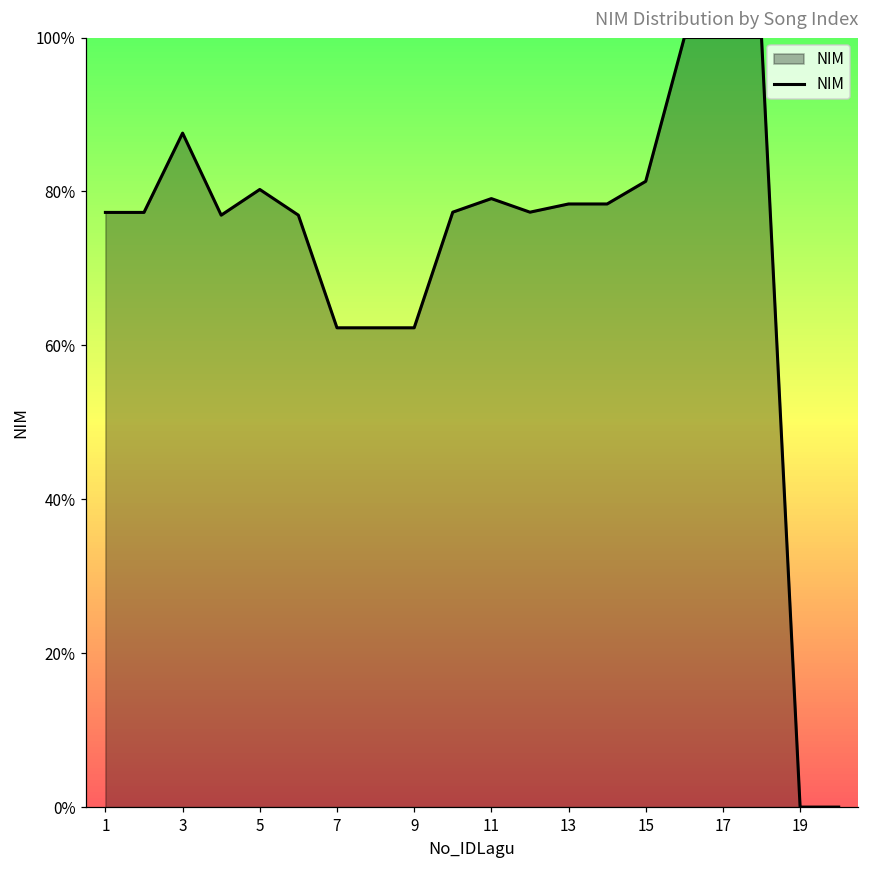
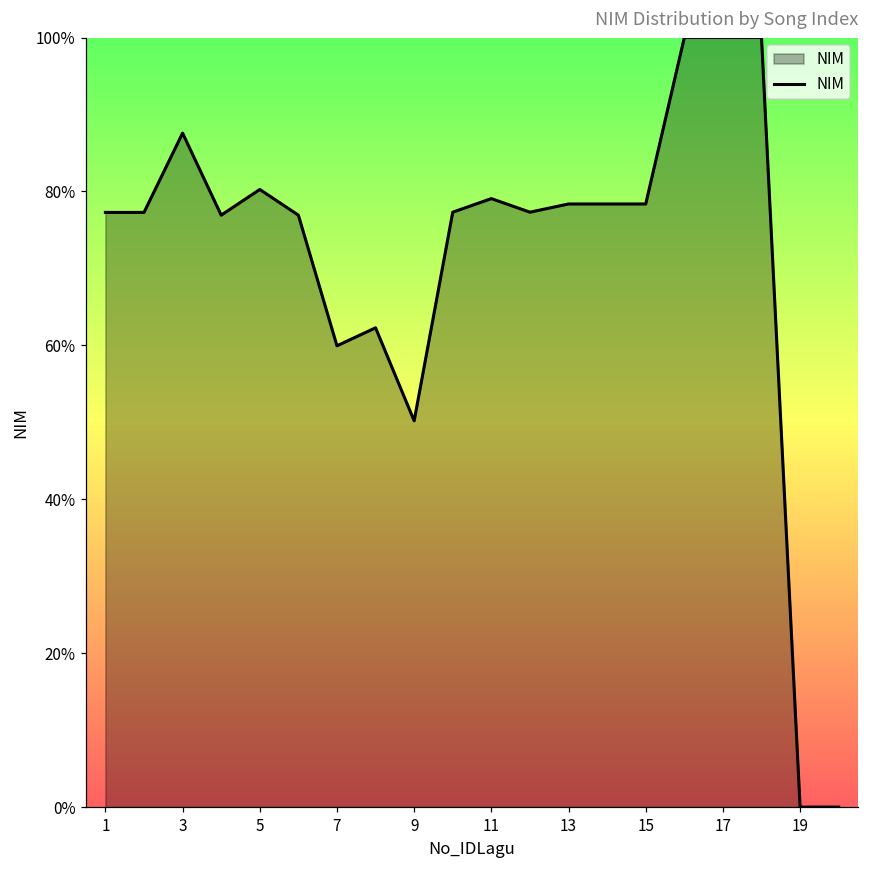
  {
    "1": "77%",
    "3": "88%",
    "5": "80%",
-   "7": "62%",
-   "9": "62%",
+   "7": "60%",
+   "9": "50%",
    "11": "79%",
    "13": "78%",
-   "15": "81%",
+   "15": "78%",
    "17": "100%",
    "19": "0%"
  }
